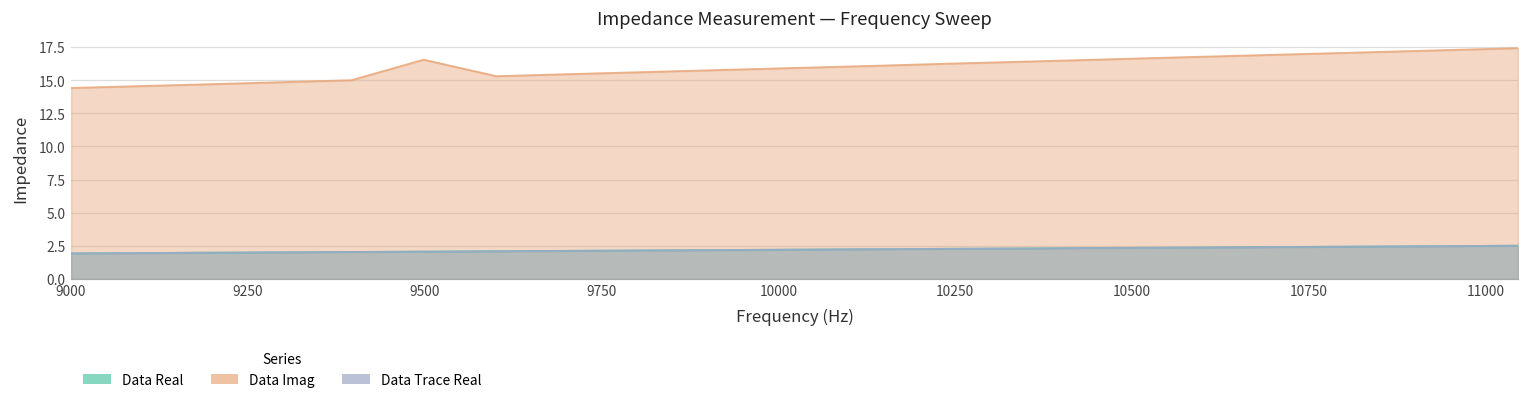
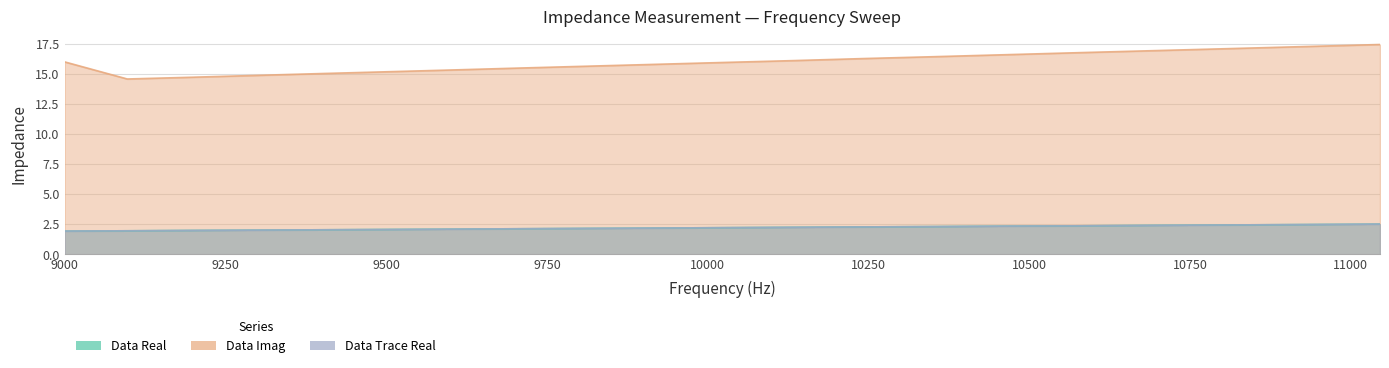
  {
    "Data Trace Real": {
      "9000": 1.9,
      "9500": 2.1
    },
    "Data Imag": {
-     "9000": 14.4,
-     "9500": 16.6
+     "9000": 16.0,
+     "9500": 15.2
    }
  }
